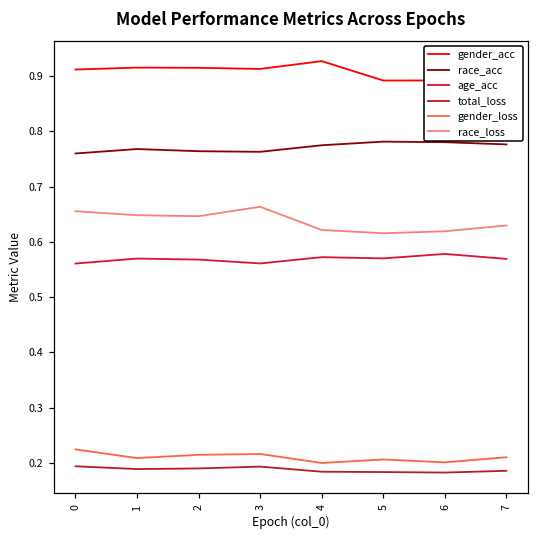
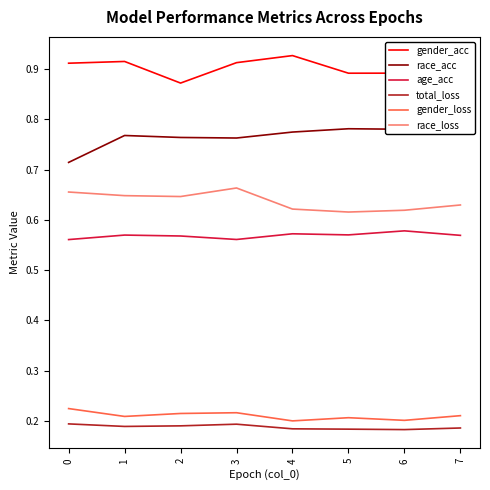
  {
    "gender_acc": {
      "0": 0.91,
      "1": 0.92,
-     "2": 0.91,
+     "2": 0.87,
      "3": 0.91,
      "4": 0.93,
      "5": 0.89
    },
    "race_acc": {
-     "0": 0.76,
+     "0": 0.71,
      "1": 0.77,
      "2": 0.76,
      "3": 0.76,
      "4": 0.77,
      "5": 0.78
    }
  }
